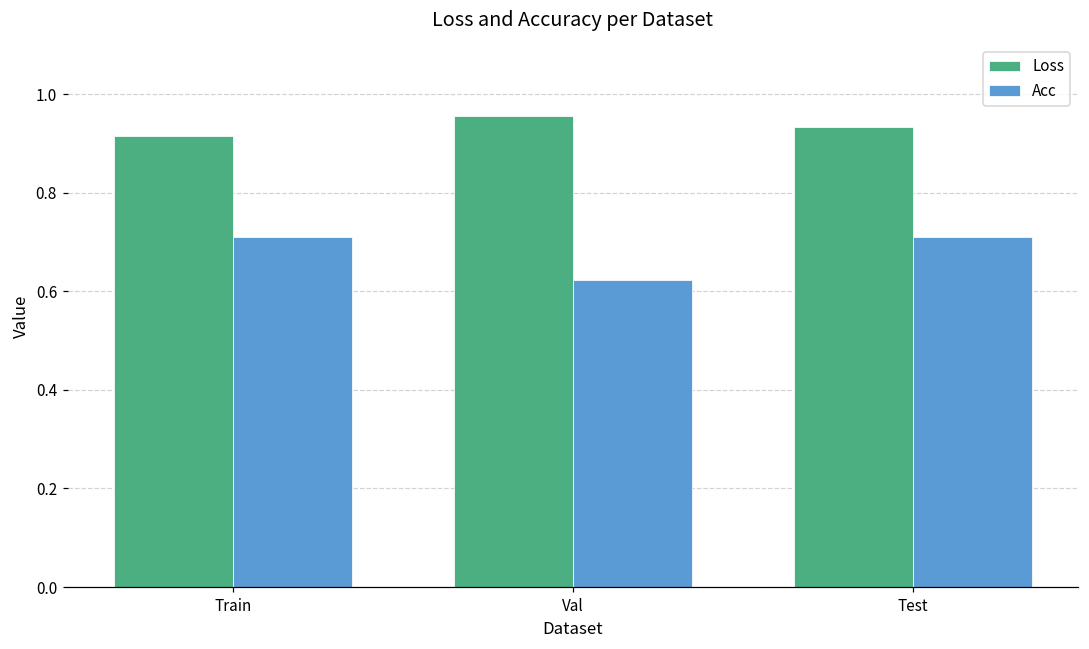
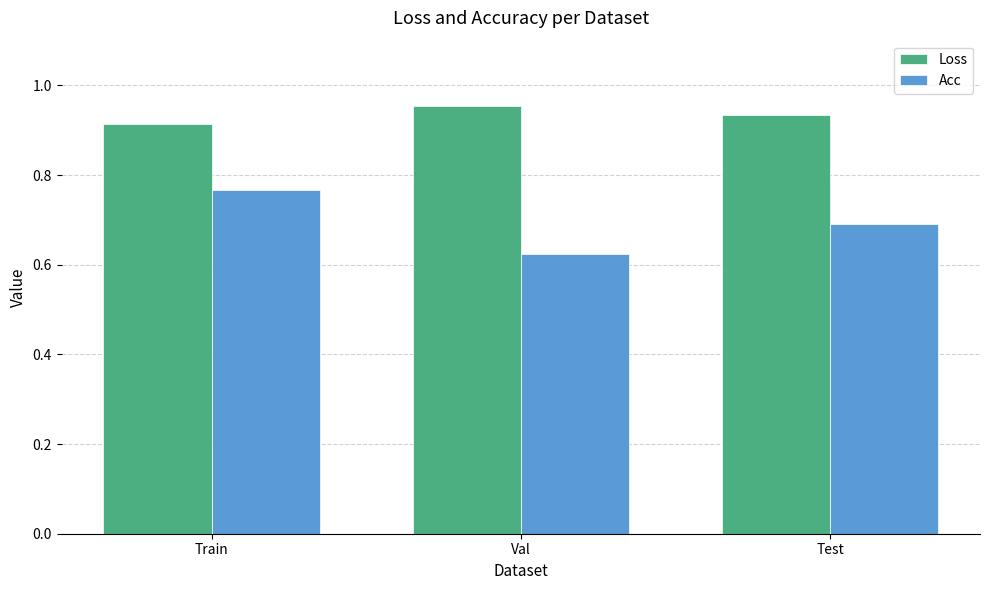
  {
    "Loss": {
      "Train": 0.91,
      "Val": 0.95,
      "Test": 0.93
    },
    "Acc": {
-     "Train": 0.71,
+     "Train": 0.77,
      "Val": 0.62,
-     "Test": 0.71
+     "Test": 0.69
    }
  }
